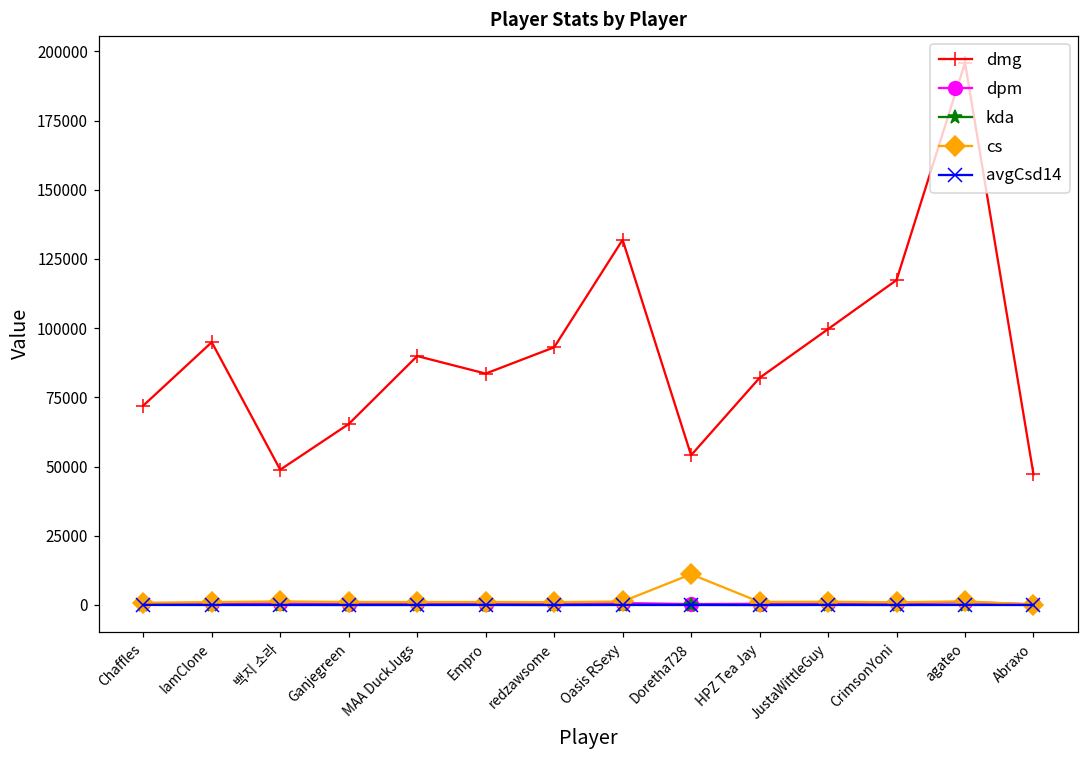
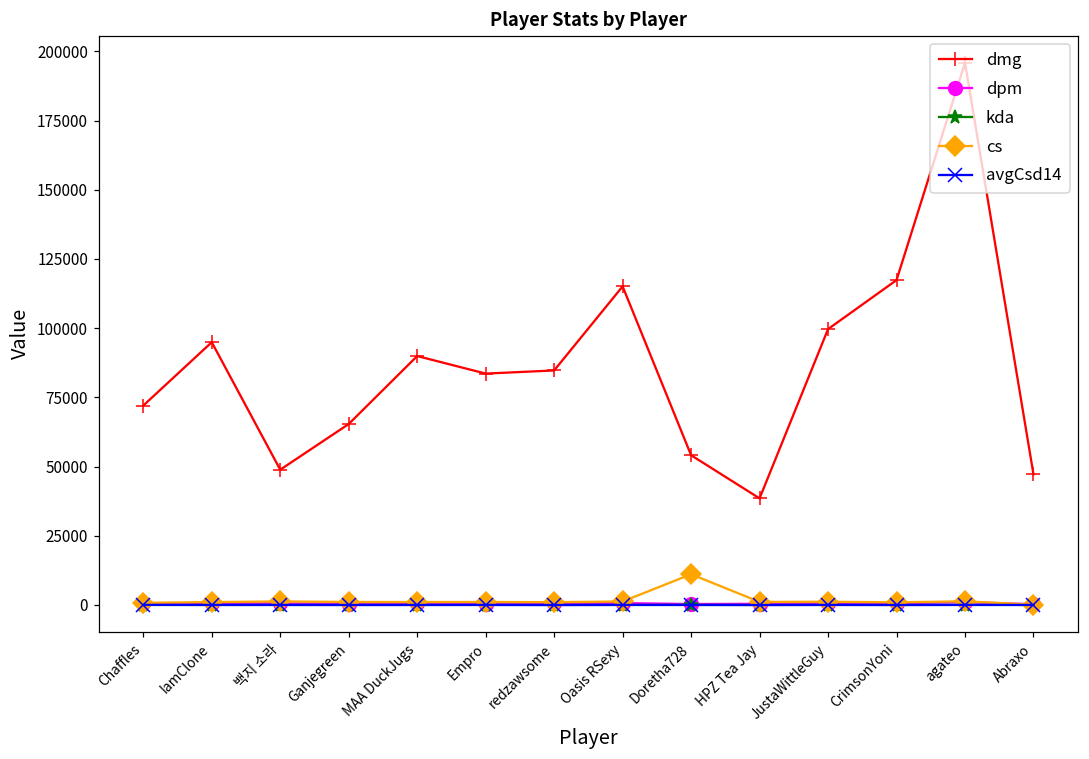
  {
    "dmg": {
      "Chaffles": 72000,
      "IamClone": 95000,
      "백지 소라": 49000,
      "Ganjegreen": 65000,
      "MAA DuckJugs": 90000,
      "Empro": 84000,
-     "redzawsome": 93000,
-     "Oasis RSexy": 132000,
+     "redzawsome": 85000,
+     "Oasis RSexy": 115000,
      "Doretha728": 54000,
-     "HPZ Tea Jay": 82000,
+     "HPZ Tea Jay": 39000,
      "JustaWittleGuy": 100000,
      "CrimsonYoni": 117000,
      "Abraxo": 47000
    },
    "cs": {
      "Doretha728": 11000
    }
  }
